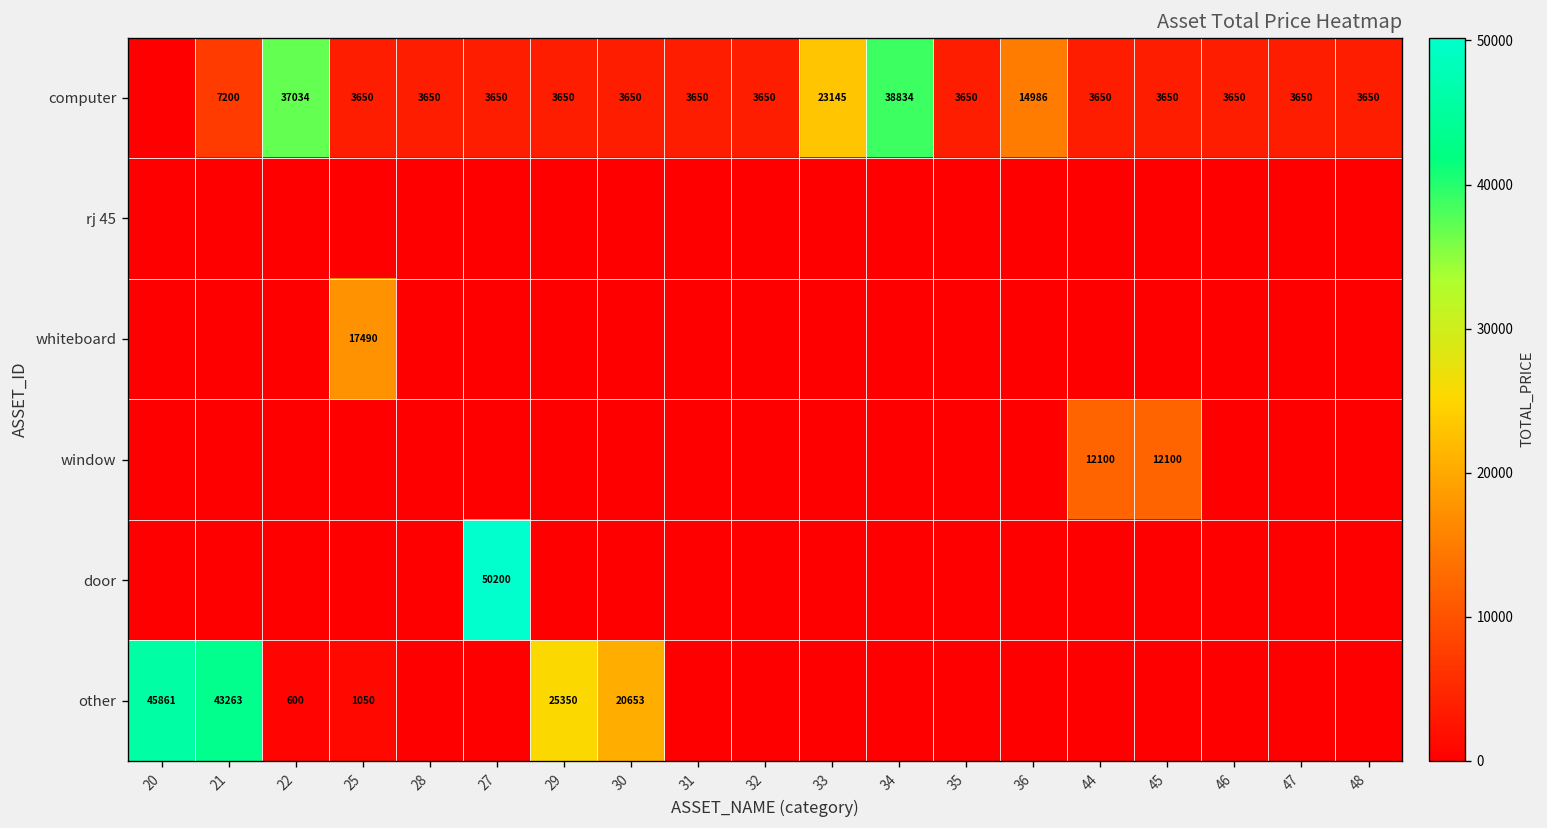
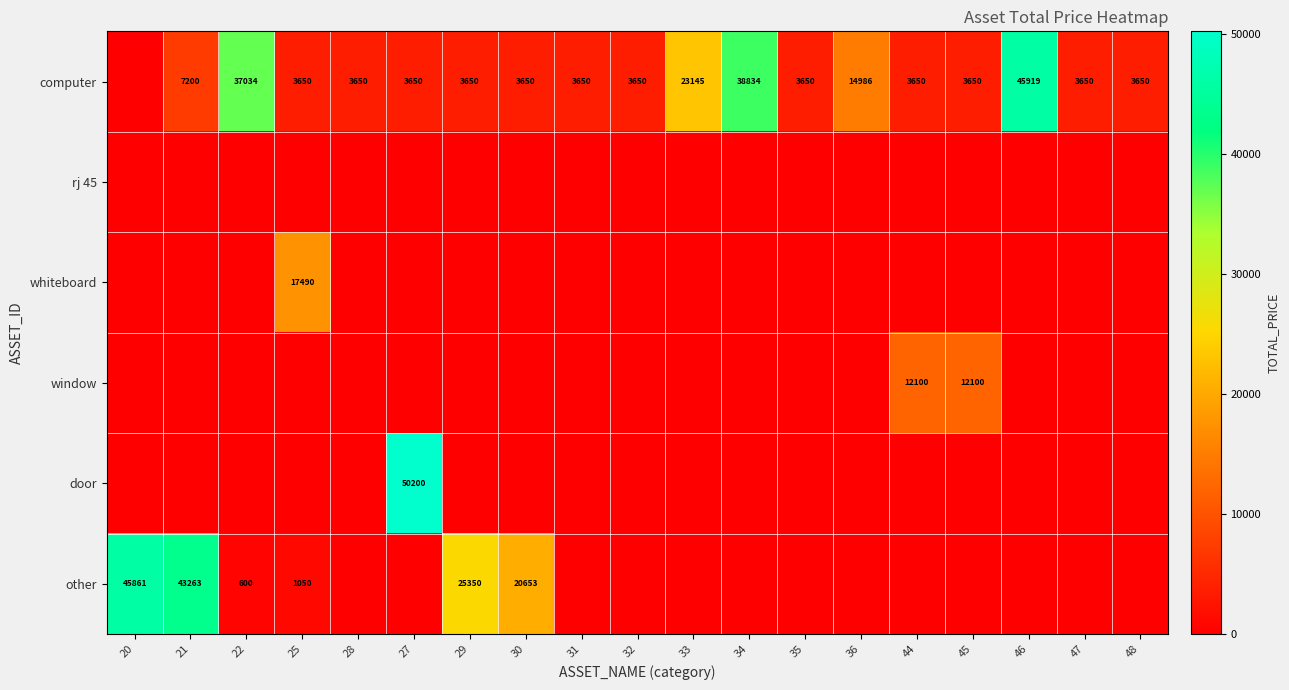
  {
    "computer": {
      "21": 7200,
      "22": 37034,
      "25": 3650,
      "28": 3650,
      "27": 3650,
      "29": 3650,
      "30": 3650,
      "31": 3650,
      "32": 3650,
      "33": 23145,
      "34": 38834,
      "35": 3650,
      "36": 14986,
      "44": 3650,
      "45": 3650,
-     "46": 3650,
+     "46": 45919,
      "47": 3650,
      "48": 3650
    },
    "whiteboard": {
      "25": 17490
    },
    "window": {
      "44": 12100,
      "45": 12100
    },
    "door": {
      "27": 50200
    },
    "other": {
      "20": 45861,
      "21": 43263,
      "22": 600,
      "25": 1050,
      "29": 25350,
      "30": 20653
    }
  }
